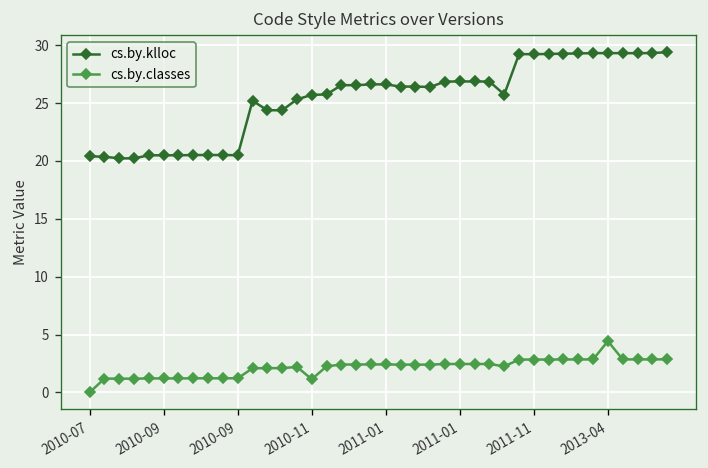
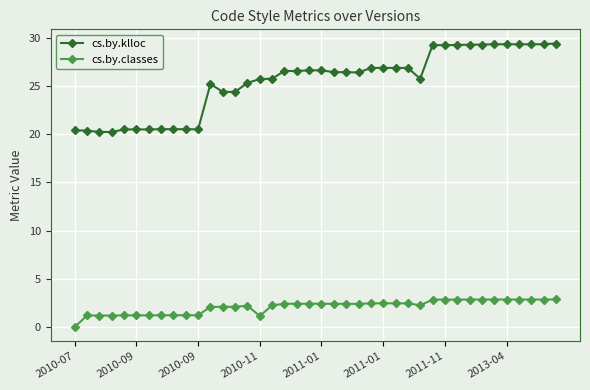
  {
    "cs.by.klloc": {
      "2010-07": 20,
      "2010-11": 26,
      "2011-11": 29,
      "2013-04": 29
    },
    "cs.by.classes": {
      "2010-07": 0,
      "2010-11": 1,
      "2011-11": 3,
-     "2013-04": 4
+     "2013-04": 3
    }
  }
